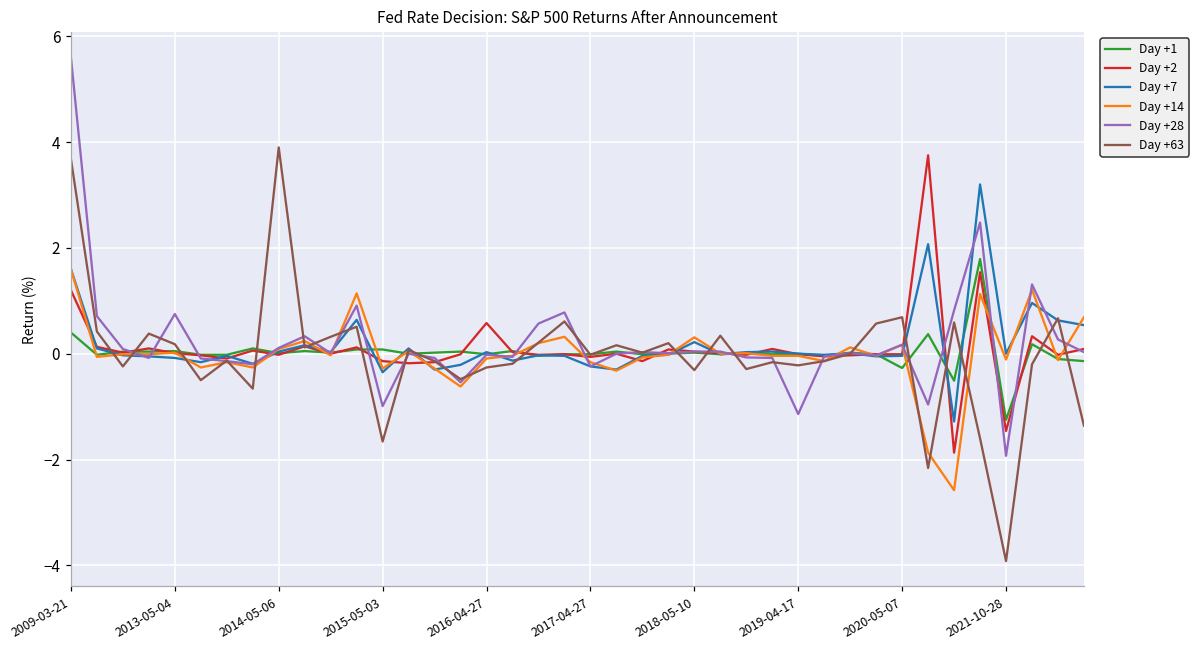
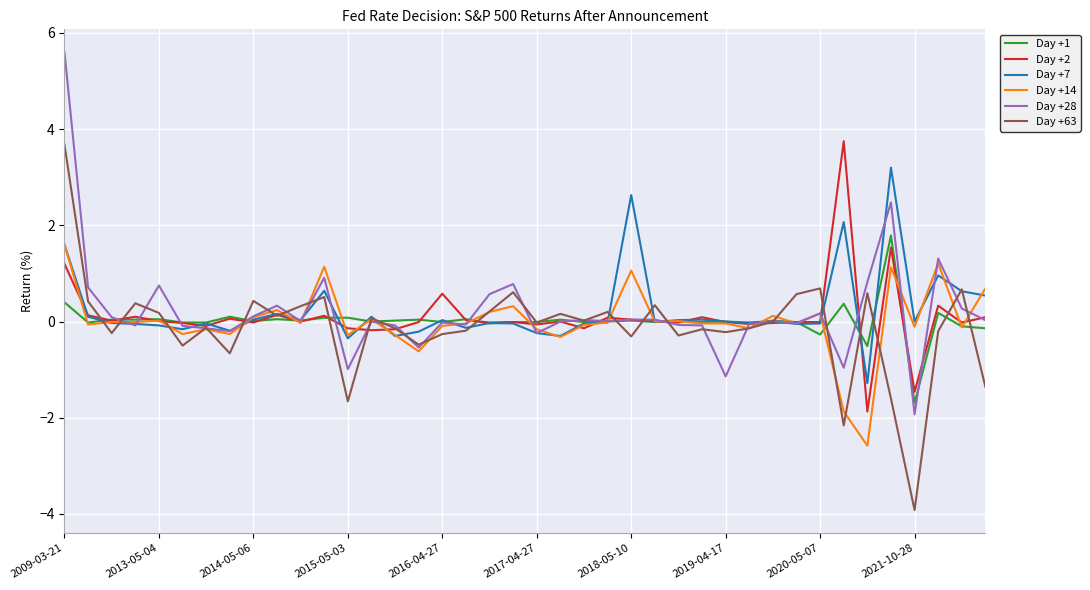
  {
    "Day +1": {
      "2009-03-21": 0.4,
      "2015-05-03": 0.1,
      "2020-05-07": -0.3,
-     "2021-10-28": -1.3
+     "2021-10-28": -1.7
    },
    "Day +2": {
      "2009-03-21": 1.2,
      "2015-05-03": -0.1,
      "2016-04-27": 0.6,
      "2021-10-28": -1.5
    },
    "Day +7": {
      "2013-05-04": -0.1,
      "2015-05-03": -0.4,
-     "2018-05-10": 0.2,
+     "2018-05-10": 2.6,
      "2021-10-28": 0.0
    },
    "Day +14": {
      "2015-05-03": -0.3,
      "2016-04-27": -0.1,
      "2017-04-27": -0.2,
-     "2018-05-10": 0.3,
+     "2018-05-10": 1.1,
      "2021-10-28": -0.1
    },
    "Day +28": {
      "2009-03-21": 5.6,
      "2013-05-04": 0.8,
      "2015-05-03": -1.0,
      "2019-04-17": -1.1,
      "2021-10-28": -1.9
    },
    "Day +63": {
      "2009-03-21": 3.7,
      "2013-05-04": 0.2,
-     "2014-05-06": 3.9,
+     "2014-05-06": 0.4,
      "2015-05-03": -1.7,
      "2016-04-27": -0.3,
      "2018-05-10": -0.3,
      "2019-04-17": -0.2,
      "2020-05-07": 0.7,
      "2021-10-28": -3.9
    }
  }
